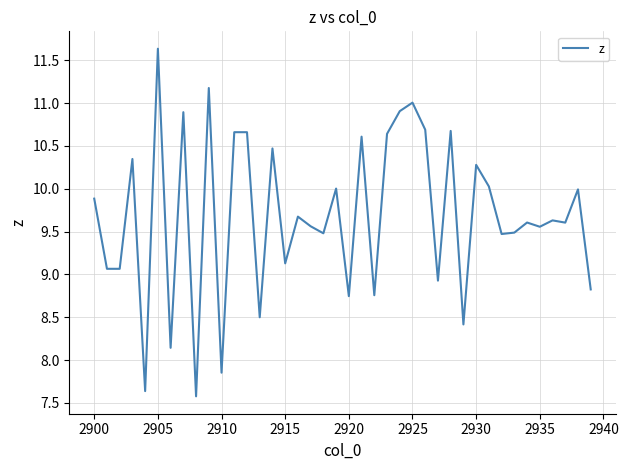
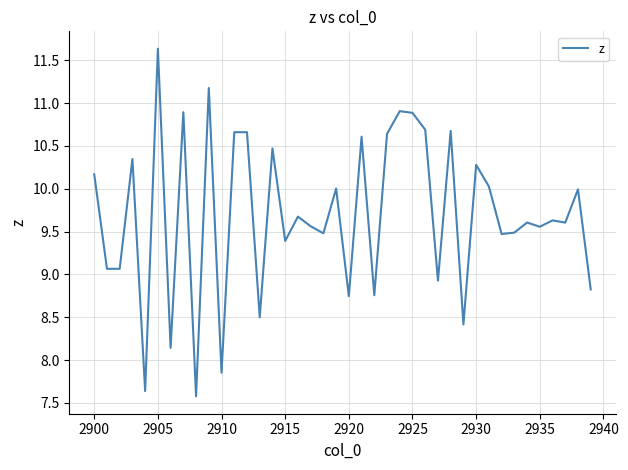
  {
-   "2900": 9.9,
+   "2900": 10.2,
    "2905": 11.6,
    "2910": 7.9,
-   "2915": 9.1,
+   "2915": 9.4,
    "2920": 8.7,
-   "2925": 11.0,
+   "2925": 10.9,
    "2930": 10.3,
    "2935": 9.6
  }
